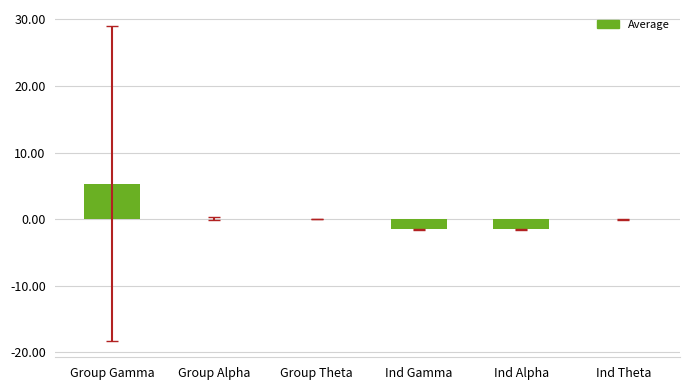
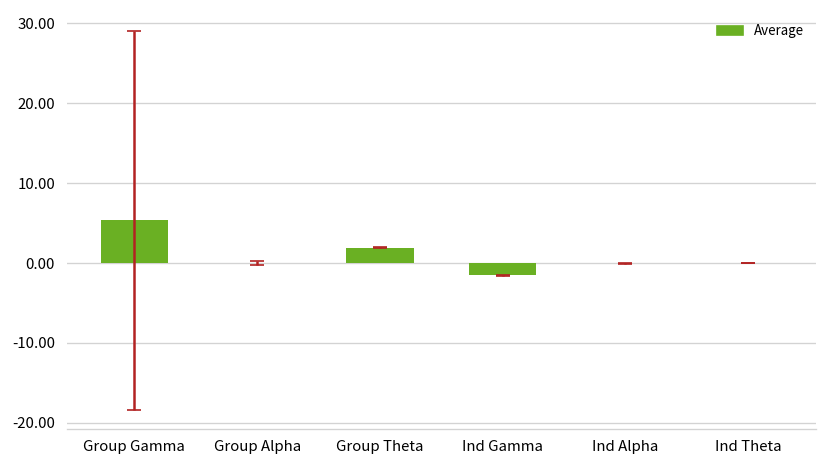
  {
    "Average": {
      "Group Gamma": 5,
-     "Group Theta": 0,
+     "Group Theta": 2,
      "Ind Gamma": -2,
-     "Ind Alpha": -2
+     "Ind Alpha": 0
    }
  }
